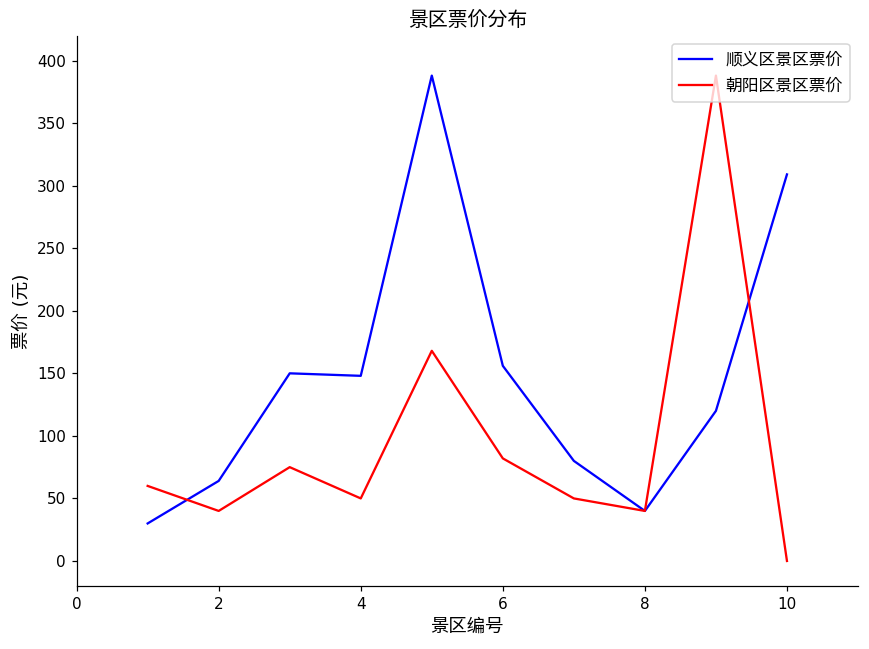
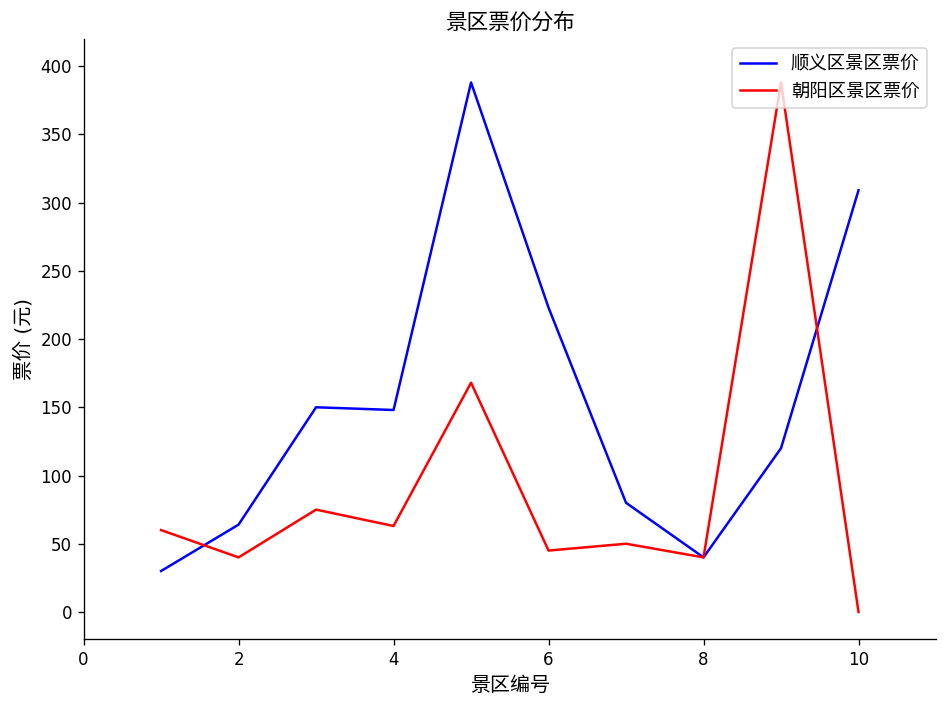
  {
    "顺义区景区票价": {
      "2": 64,
      "4": 148,
-     "6": 156,
+     "6": 223,
      "10": 309
    },
    "朝阳区景区票价": {
      "2": 40,
-     "4": 50,
-     "6": 82,
+     "4": 63,
+     "6": 45,
      "10": 0
    }
  }
